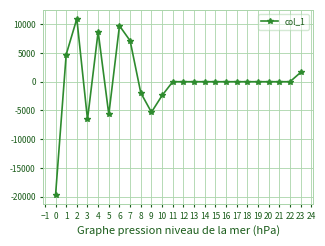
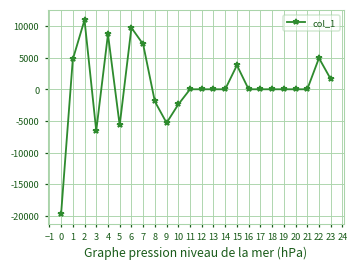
  {
    "0": -20000,
    "1": 5000,
    "2": 11000,
    "3": -7000,
    "4": 9000,
    "5": -6000,
    "6": 10000,
    "7": 7000,
    "8": -2000,
    "9": -5000,
    "10": -2000,
    "11": 0,
    "12": 0,
    "13": 0,
    "14": 0,
-   "15": 0,
+   "15": 4000,
    "16": 0,
    "17": 0,
    "18": 0,
    "19": 0,
    "20": 0,
    "21": 0,
-   "22": 0,
+   "22": 5000,
    "23": 2000
  }
